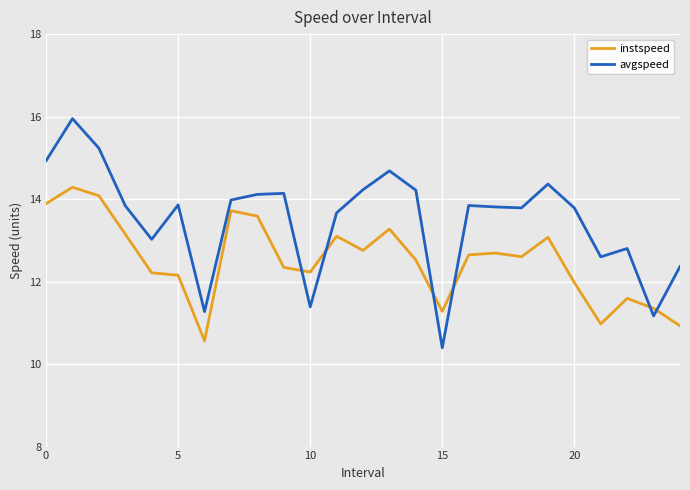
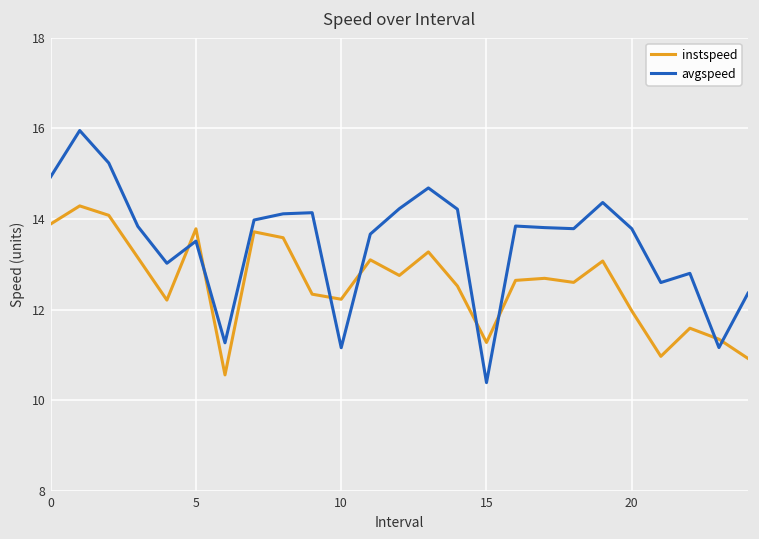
  {
    "instspeed": {
      "0": 13.9,
-     "5": 12.2,
+     "5": 13.8,
      "10": 12.2,
      "15": 11.3,
      "20": 12.0
    },
    "avgspeed": {
      "0": 14.9,
-     "5": 13.9,
-     "10": 11.4,
+     "5": 13.5,
+     "10": 11.2,
      "15": 10.4,
      "20": 13.8
    }
  }
